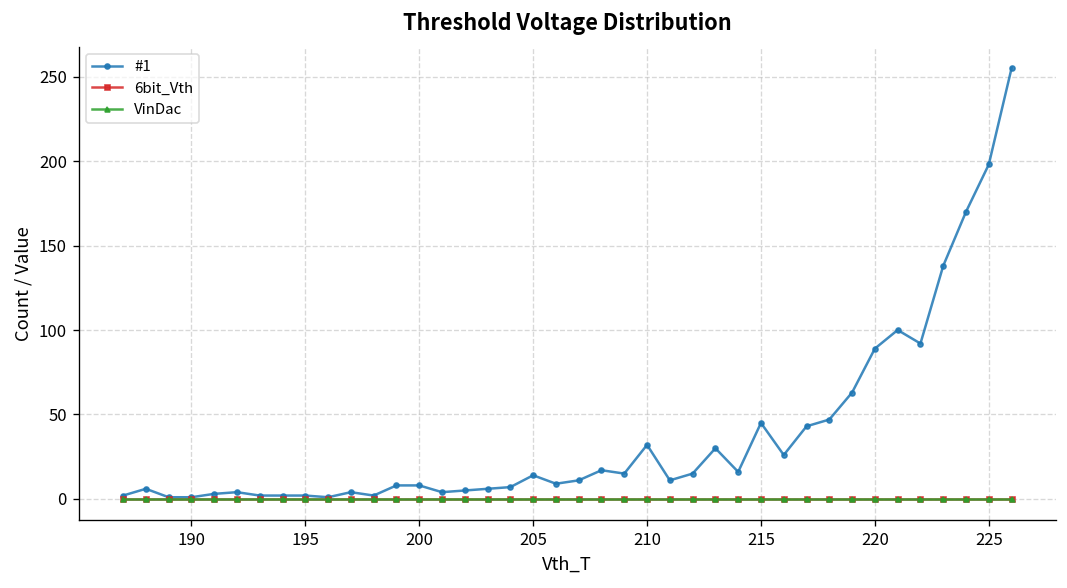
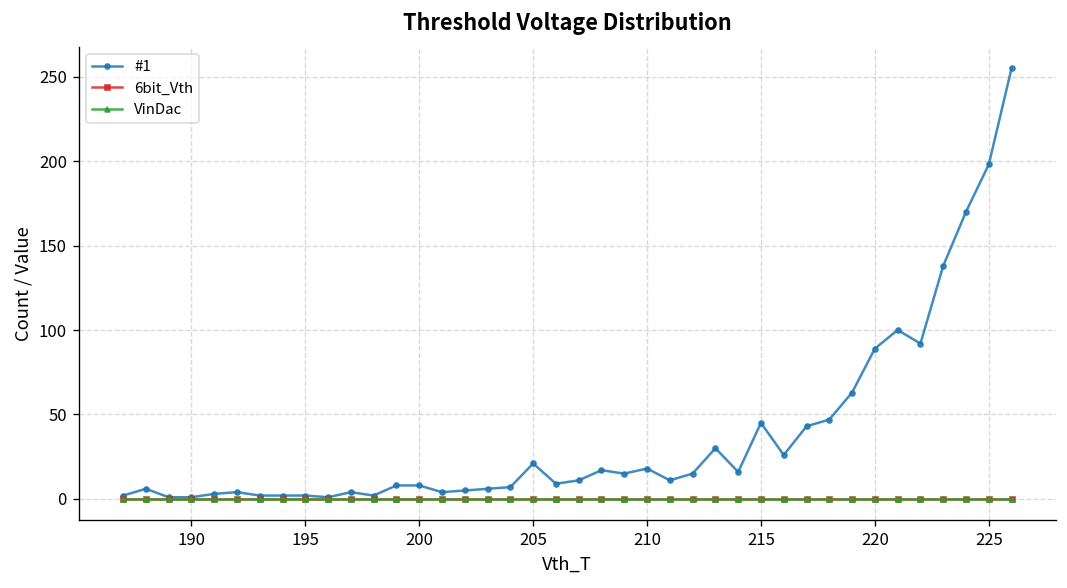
  {
    "#1": {
      "195": 2,
      "200": 8,
-     "205": 14,
-     "210": 32,
+     "205": 21,
+     "210": 18,
      "215": 45,
      "220": 89,
      "225": 198
    },
    "VinDac": {
      "195": 0,
      "200": 0,
      "205": 0,
      "210": 0,
      "215": 0,
      "220": 0,
      "225": 0
    }
  }
